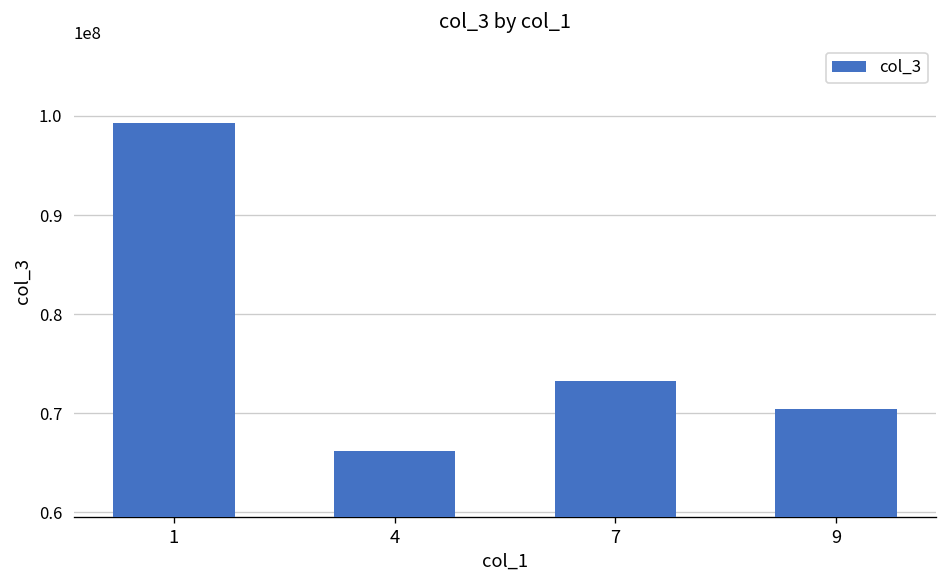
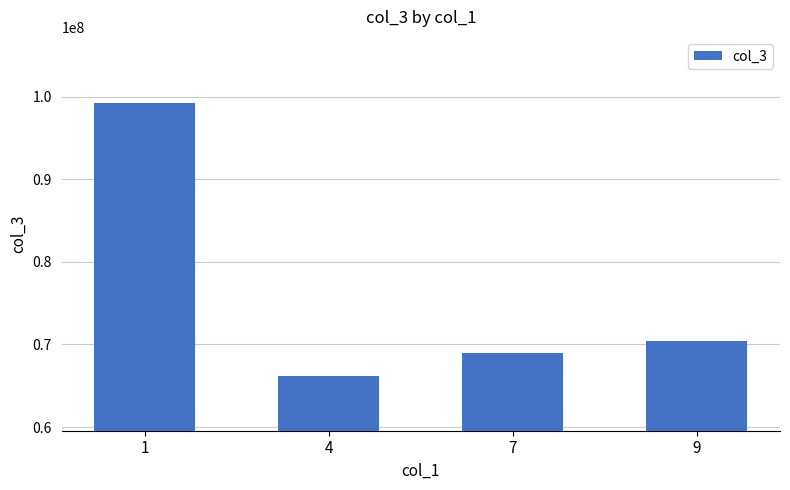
  {
    "1": 99000000,
    "4": 66000000,
-   "7": 73000000,
+   "7": 69000000,
    "9": 70000000
  }
